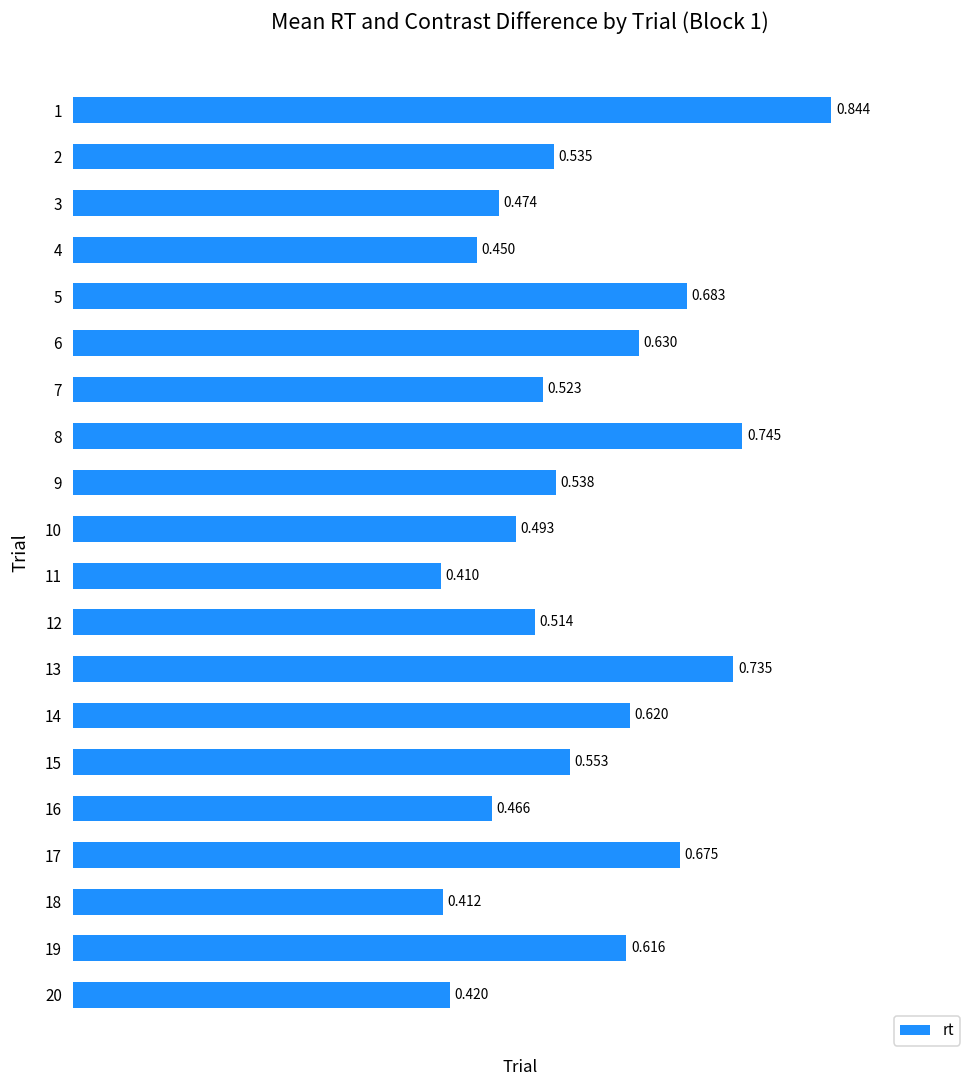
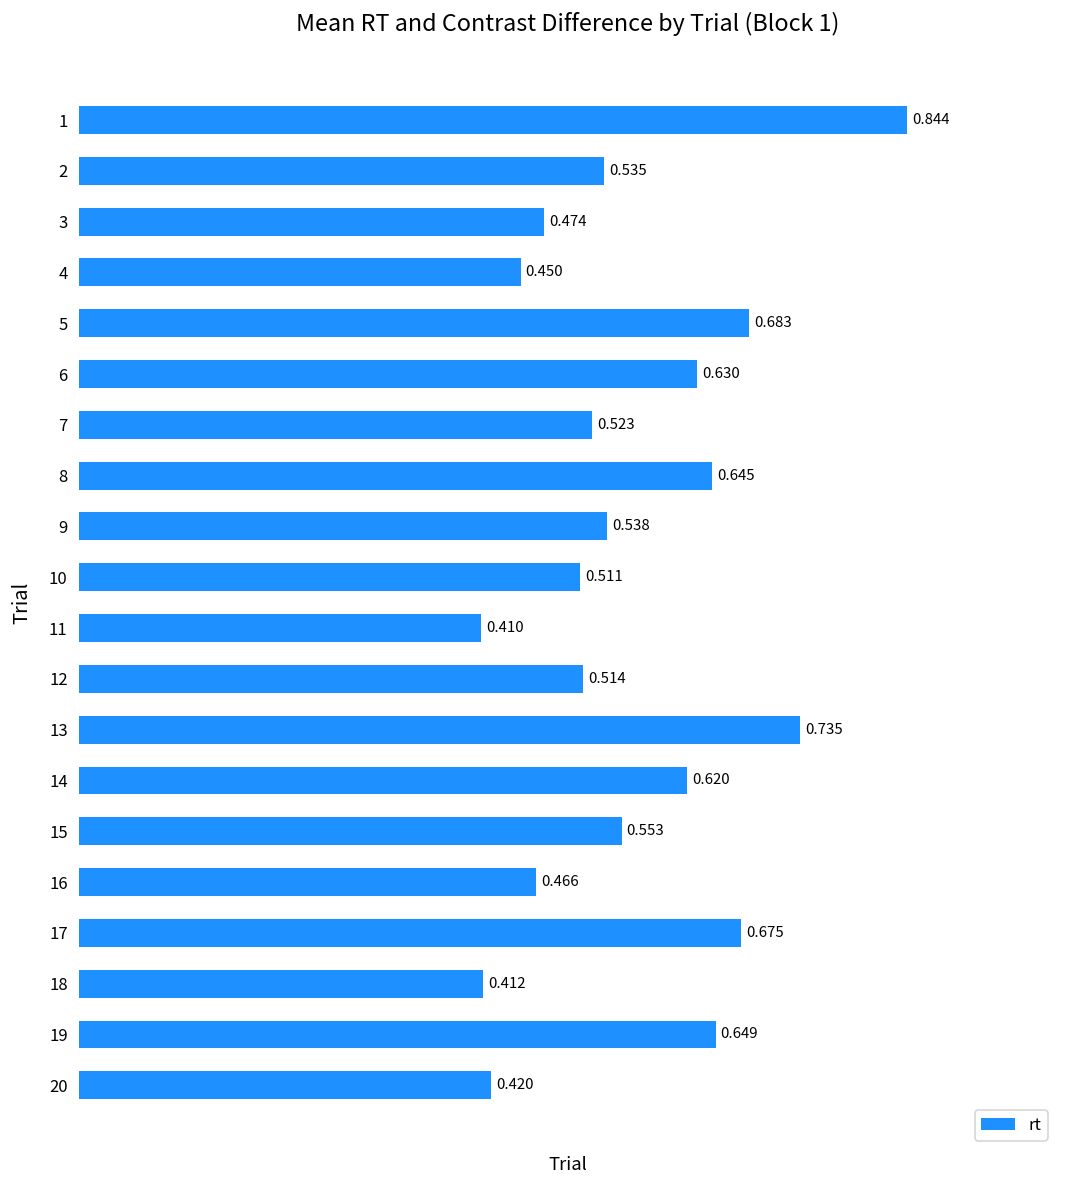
  {
    "1": 0.844,
    "2": 0.535,
    "3": 0.474,
    "4": 0.450,
    "5": 0.683,
    "6": 0.630,
    "7": 0.523,
-   "8": 0.745,
+   "8": 0.645,
    "9": 0.538,
-   "10": 0.493,
+   "10": 0.511,
    "11": 0.410,
    "12": 0.514,
    "13": 0.735,
    "14": 0.620,
    "15": 0.553,
    "16": 0.466,
    "17": 0.675,
    "18": 0.412,
-   "19": 0.616,
+   "19": 0.649,
    "20": 0.420
  }
